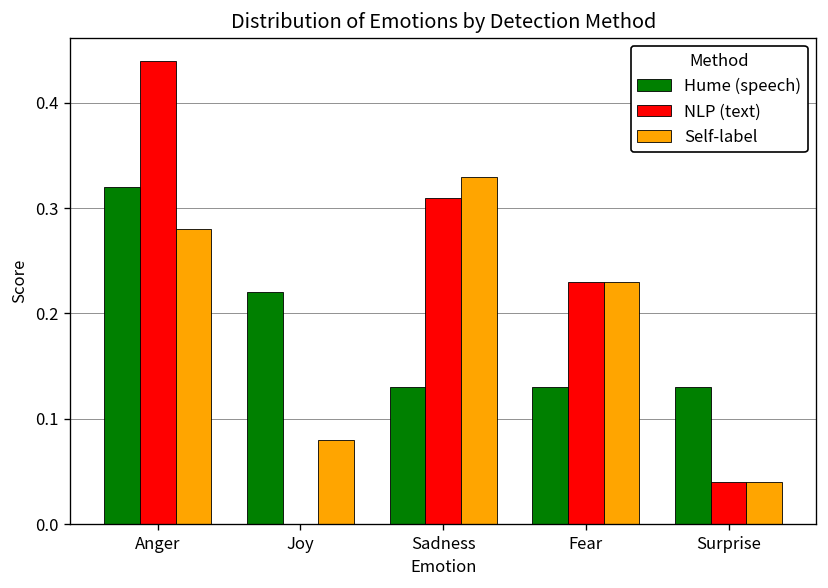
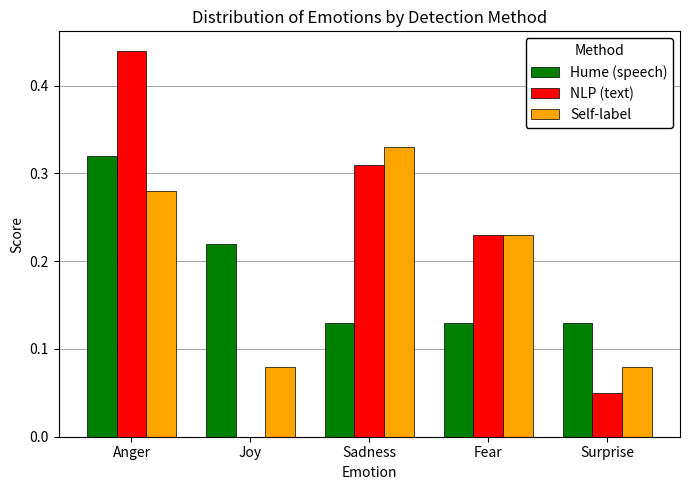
  {
    "Hume (speech)": {
      "Anger": 0.32,
      "Joy": 0.22,
      "Sadness": 0.13,
      "Fear": 0.13,
      "Surprise": 0.13
    },
    "NLP (text)": {
      "Anger": 0.44,
      "Joy": 0.00,
      "Sadness": 0.31,
      "Fear": 0.23,
-     "Surprise": 0.04
+     "Surprise": 0.05
    },
    "Self-label": {
      "Anger": 0.28,
      "Joy": 0.08,
      "Sadness": 0.33,
      "Fear": 0.23,
-     "Surprise": 0.04
+     "Surprise": 0.08
    }
  }
